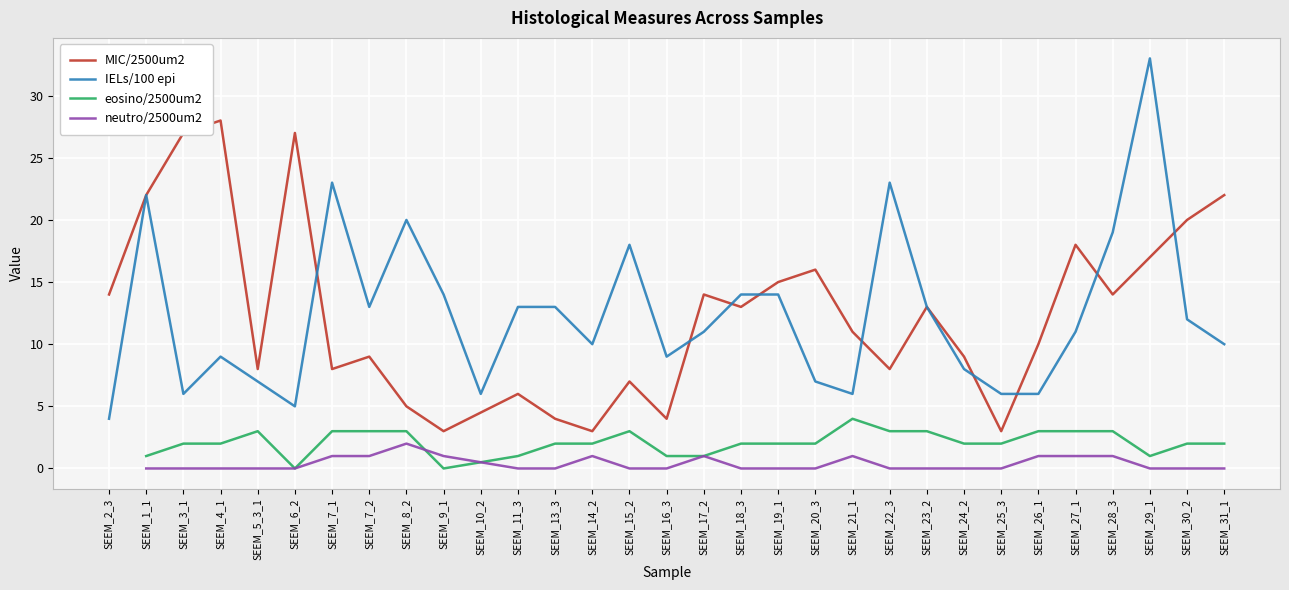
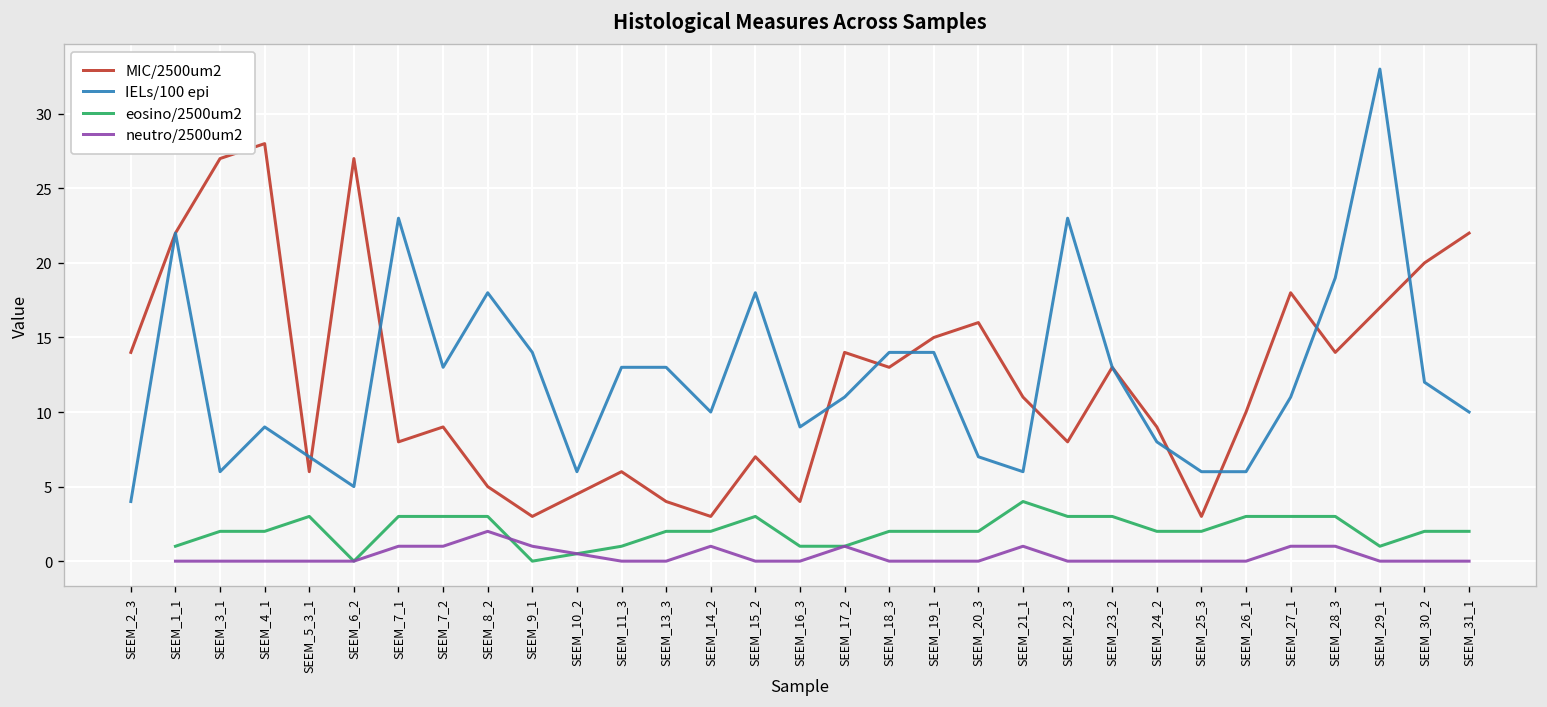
  {
    "MIC/2500um2": {
      "SEEM_2_3": 14,
      "SEEM_4_1": 28,
-     "SEEM_5_3_1": 8,
+     "SEEM_5_3_1": 6,
      "SEEM_6_2": 27,
      "SEEM_7_1": 8,
      "SEEM_7_2": 9,
      "SEEM_8_2": 5,
      "SEEM_9_1": 3,
      "SEEM_11_3": 6,
      "SEEM_13_3": 4,
      "SEEM_14_2": 3,
      "SEEM_15_2": 7,
      "SEEM_16_3": 4,
      "SEEM_17_2": 14,
      "SEEM_18_3": 13,
      "SEEM_19_1": 15,
      "SEEM_20_3": 16,
      "SEEM_21_1": 11,
      "SEEM_22_3": 8,
      "SEEM_24_2": 9,
      "SEEM_25_3": 3,
      "SEEM_26_1": 10,
      "SEEM_27_1": 18,
      "SEEM_28_3": 14,
      "SEEM_29_1": 17,
      "SEEM_30_2": 20,
      "SEEM_31_1": 22
    },
    "IELs/100 epi": {
      "SEEM_2_3": 4,
      "SEEM_3_1": 6,
      "SEEM_4_1": 9,
      "SEEM_5_3_1": 7,
      "SEEM_6_2": 5,
      "SEEM_7_1": 23,
      "SEEM_7_2": 13,
-     "SEEM_8_2": 20,
+     "SEEM_8_2": 18,
      "SEEM_9_1": 14,
      "SEEM_10_2": 6,
      "SEEM_11_3": 13,
      "SEEM_13_3": 13,
      "SEEM_14_2": 10,
      "SEEM_15_2": 18,
      "SEEM_16_3": 9,
      "SEEM_17_2": 11,
      "SEEM_18_3": 14,
      "SEEM_19_1": 14,
      "SEEM_20_3": 7,
      "SEEM_21_1": 6,
      "SEEM_22_3": 23,
      "SEEM_24_2": 8,
      "SEEM_25_3": 6,
      "SEEM_26_1": 6,
      "SEEM_27_1": 11,
      "SEEM_28_3": 19,
      "SEEM_29_1": 33,
      "SEEM_30_2": 12,
      "SEEM_31_1": 10
    },
    "eosino/2500um2": {
      "SEEM_1_1": 1,
      "SEEM_3_1": 2,
      "SEEM_4_1": 2,
      "SEEM_5_3_1": 3,
      "SEEM_7_1": 3,
      "SEEM_7_2": 3,
      "SEEM_8_2": 3,
      "SEEM_9_1": 0,
      "SEEM_11_3": 1,
      "SEEM_13_3": 2,
      "SEEM_14_2": 2,
      "SEEM_15_2": 3,
      "SEEM_16_3": 1,
      "SEEM_18_3": 2,
      "SEEM_19_1": 2,
      "SEEM_20_3": 2,
      "SEEM_21_1": 4,
      "SEEM_22_3": 3,
      "SEEM_23_2": 3,
      "SEEM_24_2": 2,
      "SEEM_25_3": 2,
      "SEEM_26_1": 3,
      "SEEM_27_1": 3,
      "SEEM_28_3": 3,
      "SEEM_29_1": 1,
      "SEEM_30_2": 2,
      "SEEM_31_1": 2
    },
    "neutro/2500um2": {
      "SEEM_1_1": 0,
      "SEEM_3_1": 0,
      "SEEM_4_1": 0,
      "SEEM_5_3_1": 0,
      "SEEM_7_1": 1,
      "SEEM_7_2": 1,
      "SEEM_8_2": 2,
      "SEEM_9_1": 1,
      "SEEM_11_3": 0,
      "SEEM_13_3": 0,
      "SEEM_14_2": 1,
      "SEEM_15_2": 0,
      "SEEM_16_3": 0,
      "SEEM_18_3": 0,
      "SEEM_19_1": 0,
      "SEEM_20_3": 0,
      "SEEM_21_1": 1,
      "SEEM_22_3": 0,
      "SEEM_23_2": 0,
      "SEEM_24_2": 0,
      "SEEM_25_3": 0,
-     "SEEM_26_1": 1,
+     "SEEM_26_1": 0,
      "SEEM_27_1": 1,
      "SEEM_28_3": 1,
      "SEEM_29_1": 0,
      "SEEM_30_2": 0,
      "SEEM_31_1": 0
    }
  }
